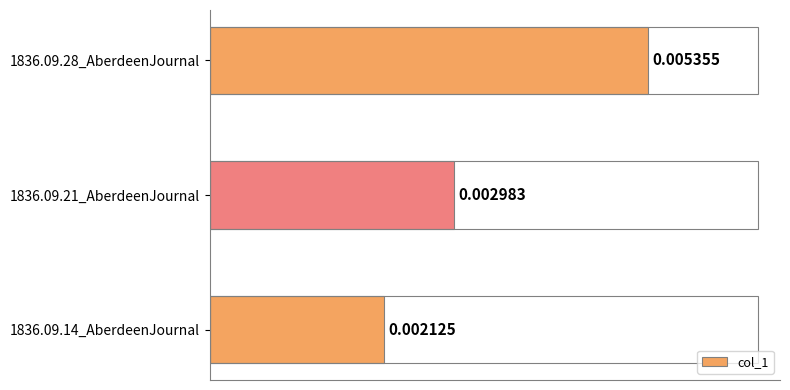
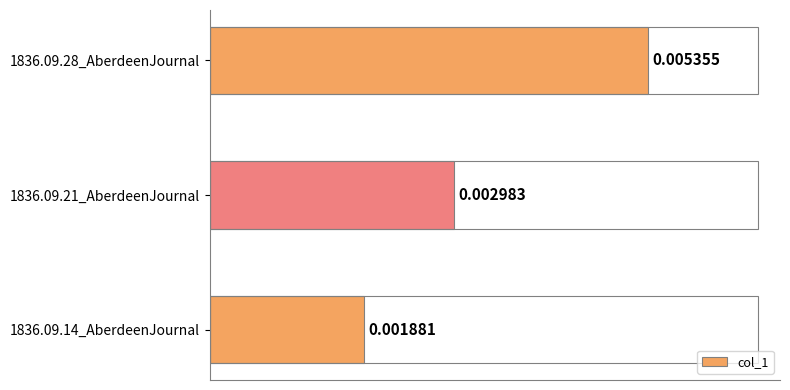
  {
    "1836.09.28_AberdeenJournal": 0.005355,
    "1836.09.21_AberdeenJournal": 0.002983,
-   "1836.09.14_AberdeenJournal": 0.002125
+   "1836.09.14_AberdeenJournal": 0.001881
  }
